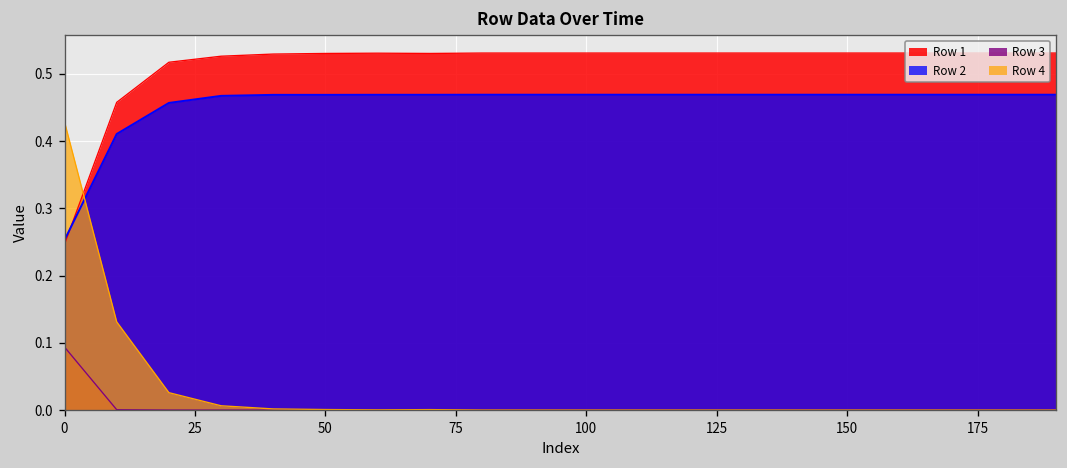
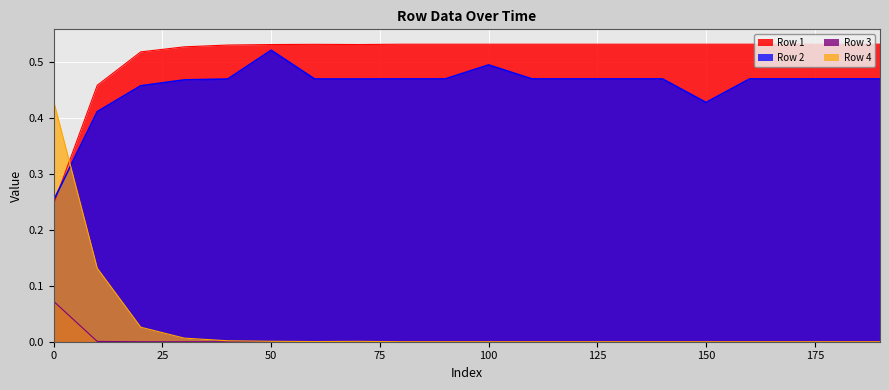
  {
    "Row 1": {
      "0": 0.25,
      "50": 0.53,
      "100": 0.53,
      "150": 0.53
    },
    "Row 2": {
      "0": 0.25,
-     "50": 0.47,
-     "100": 0.47,
-     "150": 0.47
+     "50": 0.52,
+     "100": 0.49,
+     "150": 0.43
    },
    "Row 3": {
-     "0": 0.09
+     "0": 0.07
    },
    "Row 4": {
      "0": 0.43
    }
  }
